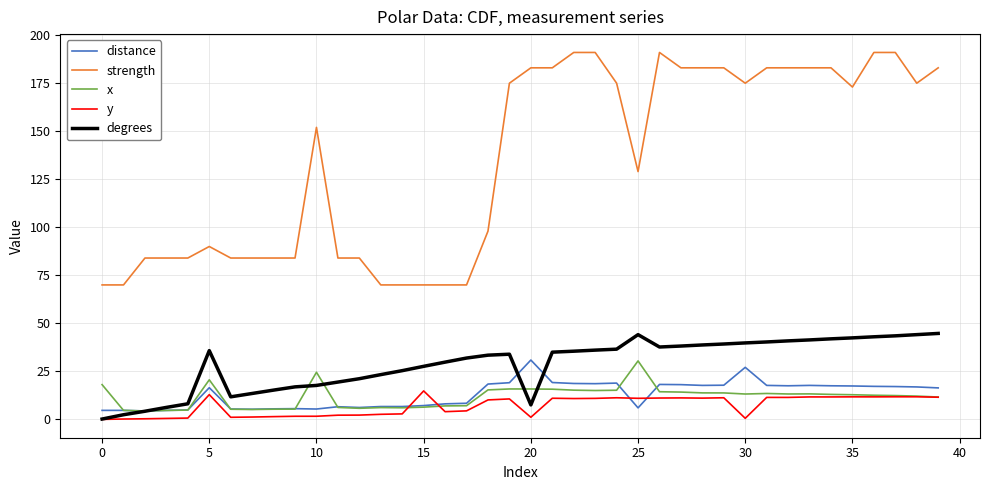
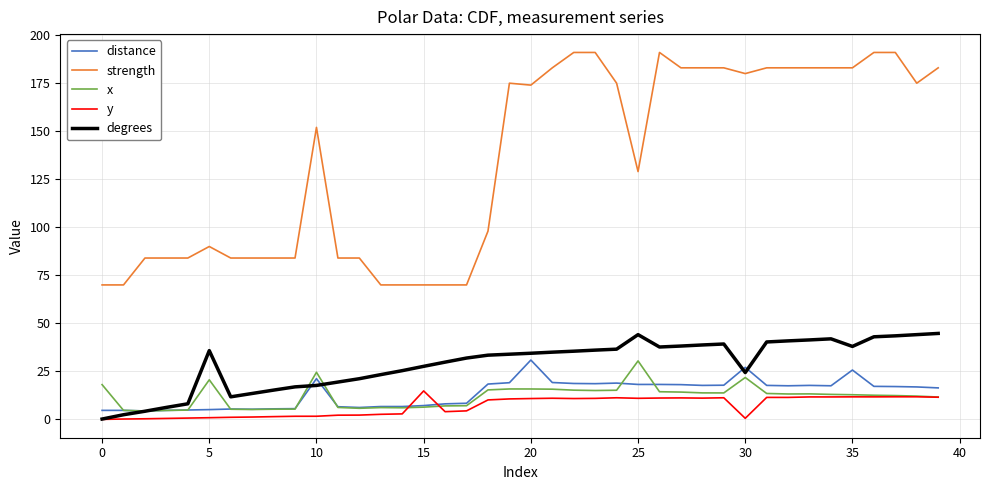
  {
    "distance": {
      "0": 5,
-     "5": 17,
-     "10": 5,
+     "5": 5,
+     "10": 21,
      "20": 31,
-     "25": 6,
+     "25": 18,
      "30": 27,
-     "35": 17
+     "35": 26
    },
    "strength": {
      "0": 70,
      "5": 90,
      "10": 152,
      "15": 70,
-     "20": 183,
+     "20": 174,
      "25": 129,
-     "30": 175,
-     "35": 173
+     "30": 180,
+     "35": 183
    },
    "x": {
      "0": 18,
      "5": 21,
      "10": 25,
      "20": 16,
      "25": 30,
-     "30": 13
+     "30": 22
    },
    "y": {
-     "5": 13,
+     "5": 1,
      "10": 2,
      "15": 15,
-     "20": 1,
+     "20": 11,
      "25": 11,
      "30": 1
    },
    "degrees": {
      "5": 36,
      "10": 18,
      "15": 28,
-     "20": 8,
+     "20": 34,
      "25": 44,
-     "30": 40,
-     "35": 42
+     "30": 24,
+     "35": 38
    }
  }
